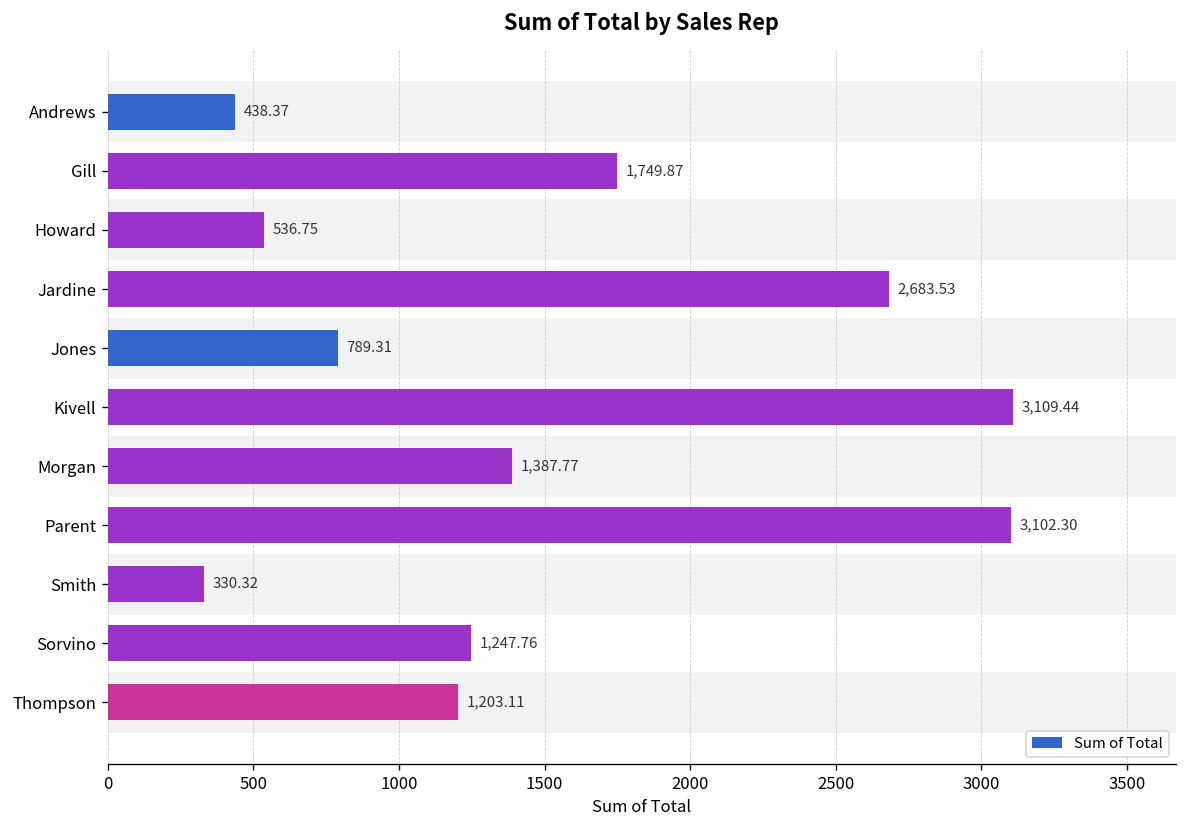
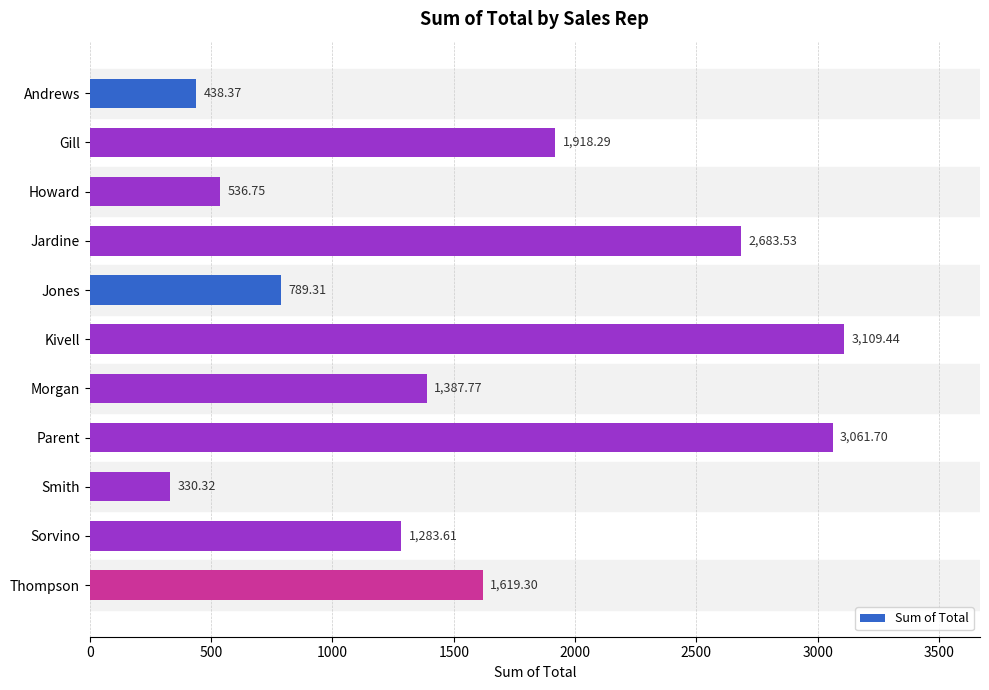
  {
    "Andrews": "438.37",
-   "Gill": "1,749.87",
+   "Gill": "1,918.29",
    "Howard": "536.75",
    "Jardine": "2,683.53",
    "Jones": "789.31",
    "Kivell": "3,109.44",
    "Morgan": "1,387.77",
-   "Parent": "3,102.30",
+   "Parent": "3,061.70",
    "Smith": "330.32",
-   "Sorvino": "1,247.76",
-   "Thompson": "1,203.11"
+   "Sorvino": "1,283.61",
+   "Thompson": "1,619.30"
  }
